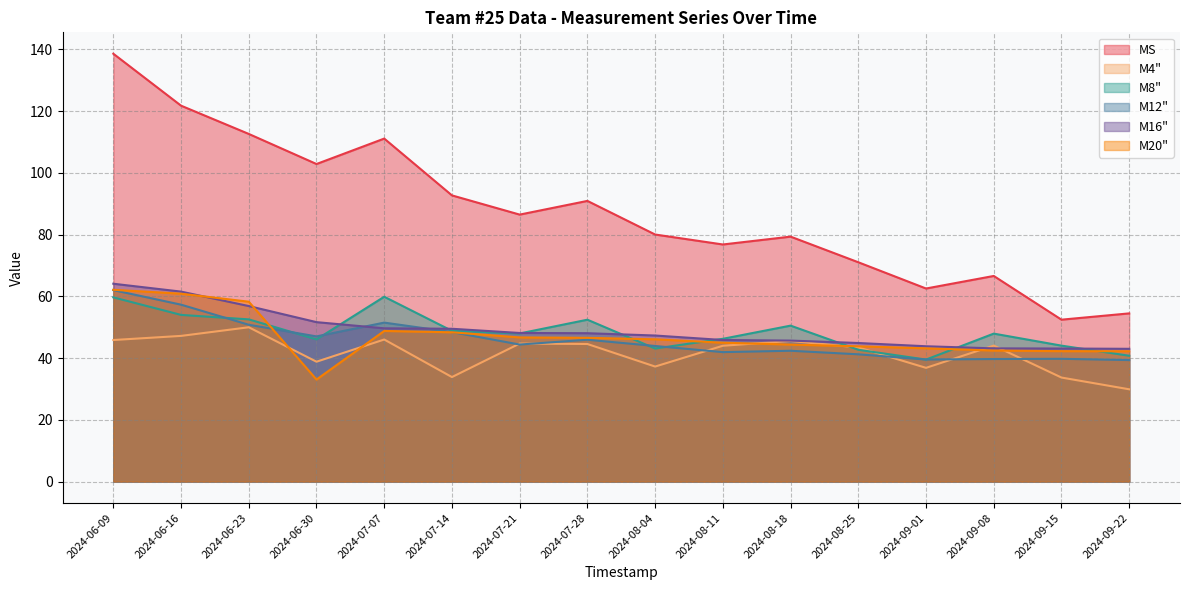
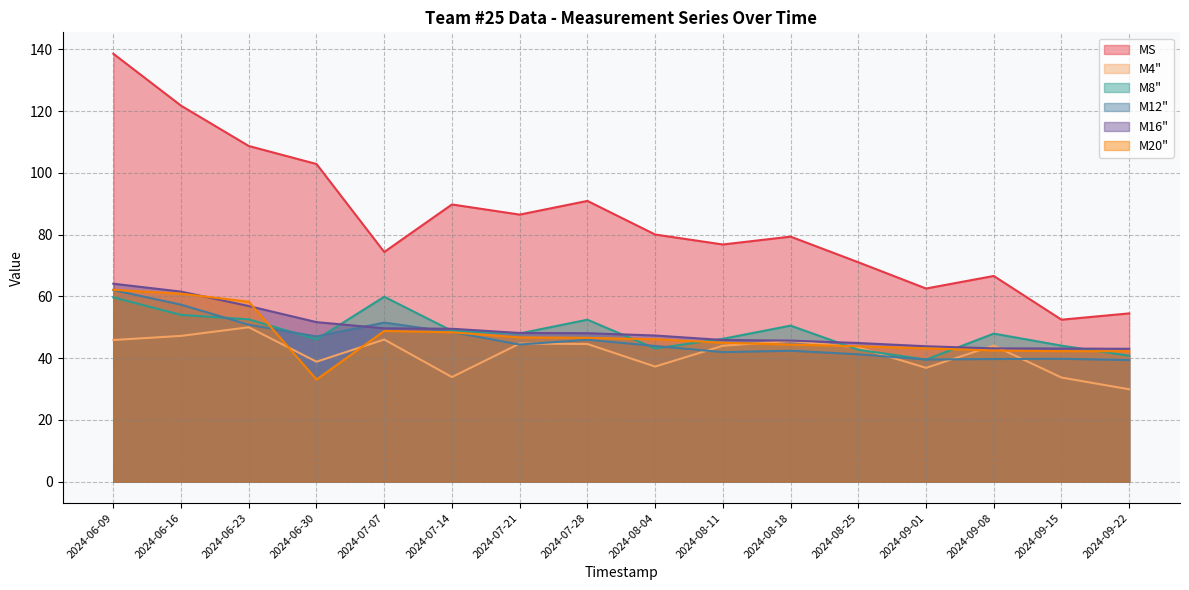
  {
    "MS": {
      "2024-06-09": 139,
      "2024-06-16": 122,
-     "2024-06-23": 113,
+     "2024-06-23": 109,
      "2024-06-30": 103,
-     "2024-07-07": 111,
-     "2024-07-14": 93,
+     "2024-07-07": 74,
+     "2024-07-14": 90,
      "2024-07-21": 87,
      "2024-07-28": 91,
      "2024-08-04": 80,
      "2024-08-11": 77,
      "2024-08-18": 79,
      "2024-08-25": 71,
      "2024-09-01": 63,
      "2024-09-08": 67,
      "2024-09-15": 52,
      "2024-09-22": 54
    },
    "M4\"": {
      "2024-06-09": 46,
      "2024-06-16": 47,
      "2024-06-30": 39,
      "2024-07-07": 46,
      "2024-07-14": 34,
      "2024-07-28": 45,
      "2024-08-04": 37,
      "2024-08-11": 44,
      "2024-09-01": 37,
      "2024-09-08": 44,
      "2024-09-15": 34,
      "2024-09-22": 30
    },
    "M20\"": {
      "2024-06-23": 58,
      "2024-06-30": 33,
      "2024-07-07": 49,
      "2024-07-21": 47,
      "2024-08-04": 46,
      "2024-08-11": 45,
      "2024-08-18": 44,
      "2024-09-15": 42
    }
  }
